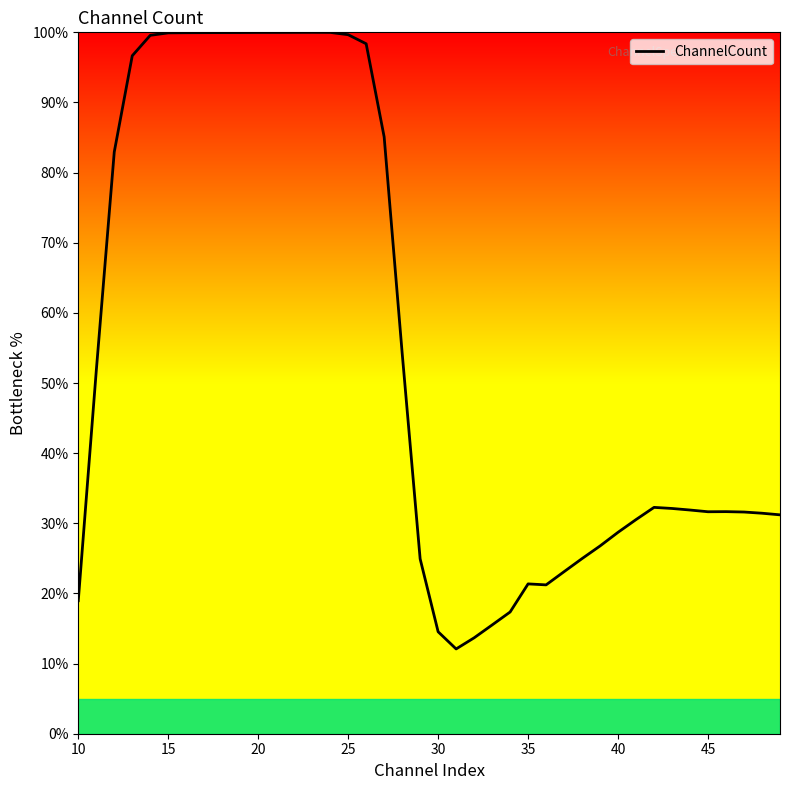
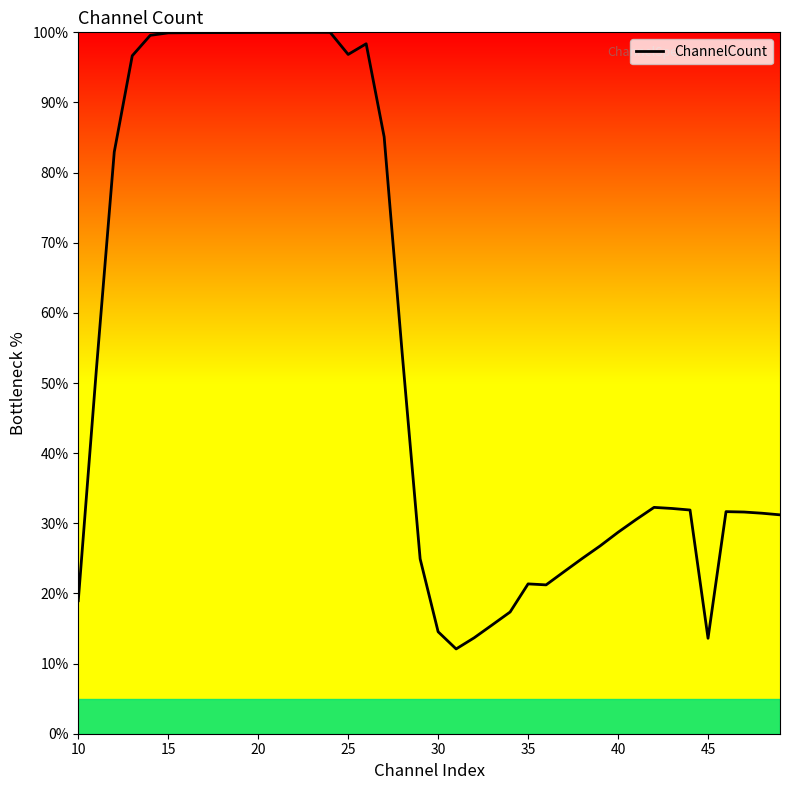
  {
    "10": "19%",
    "15": "100%",
    "20": "100%",
-   "25": "100%",
+   "25": "97%",
    "30": "15%",
    "35": "21%",
    "40": "29%",
-   "45": "32%"
+   "45": "14%"
  }
